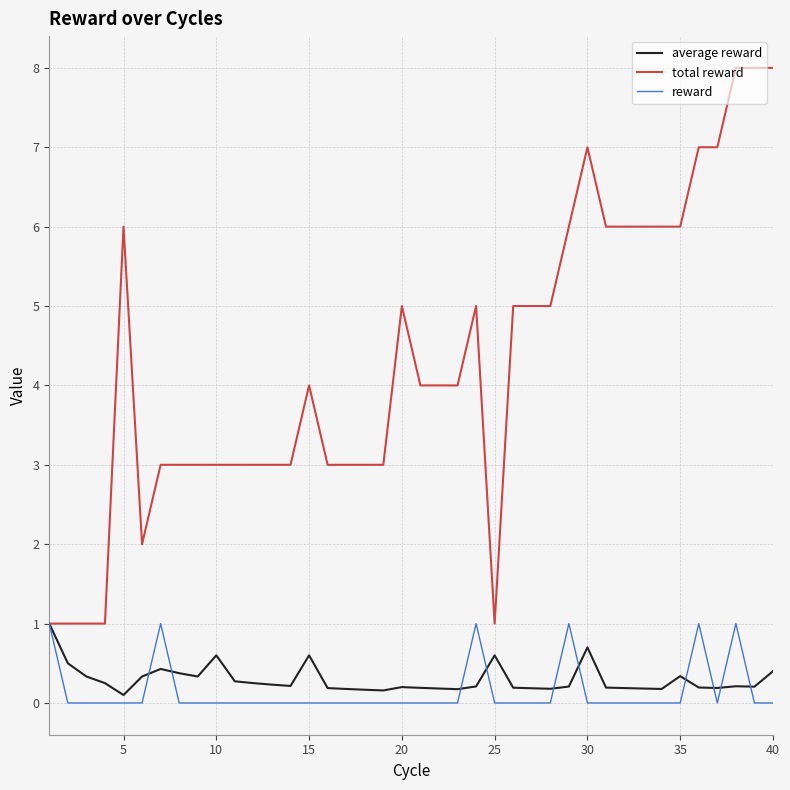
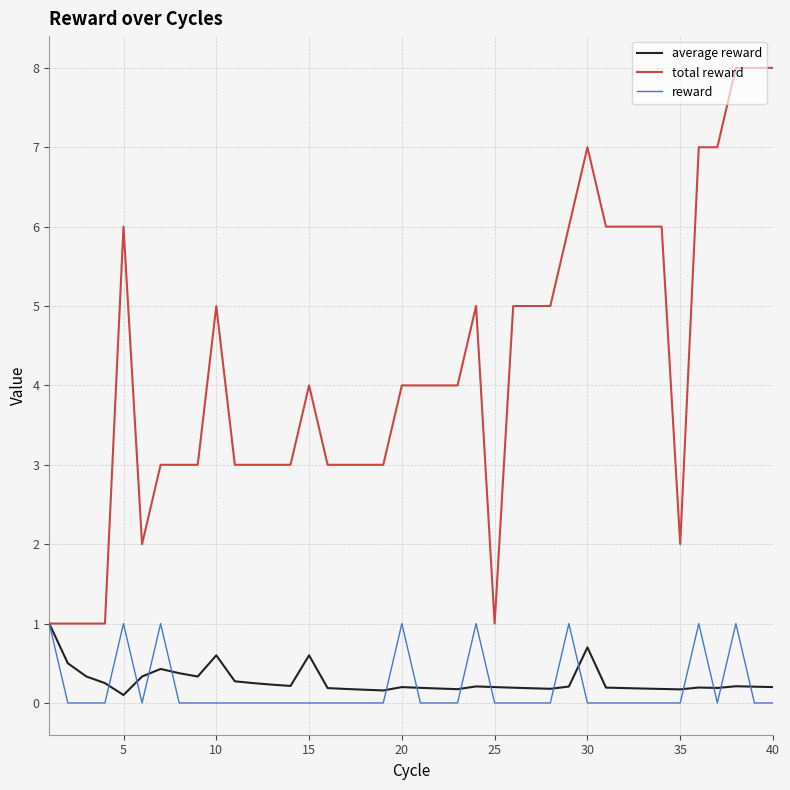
  {
    "average reward": {
      "5": 0.1,
      "10": 0.6,
      "15": 0.6,
      "20": 0.2,
-     "25": 0.6,
+     "25": 0.2,
      "30": 0.7,
-     "35": 0.3,
-     "40": 0.4
+     "35": 0.2,
+     "40": 0.2
    },
    "total reward": {
      "5": 6,
-     "10": 3,
+     "10": 5,
      "15": 4,
-     "20": 5,
+     "20": 4,
      "25": 1,
      "30": 7,
-     "35": 6,
+     "35": 2,
      "40": 8
    },
    "reward": {
-     "5": 0,
+     "5": 1,
      "10": 0,
      "15": 0,
-     "20": 0,
+     "20": 1,
      "25": 0,
      "30": 0,
      "35": 0,
      "40": 0
    }
  }
